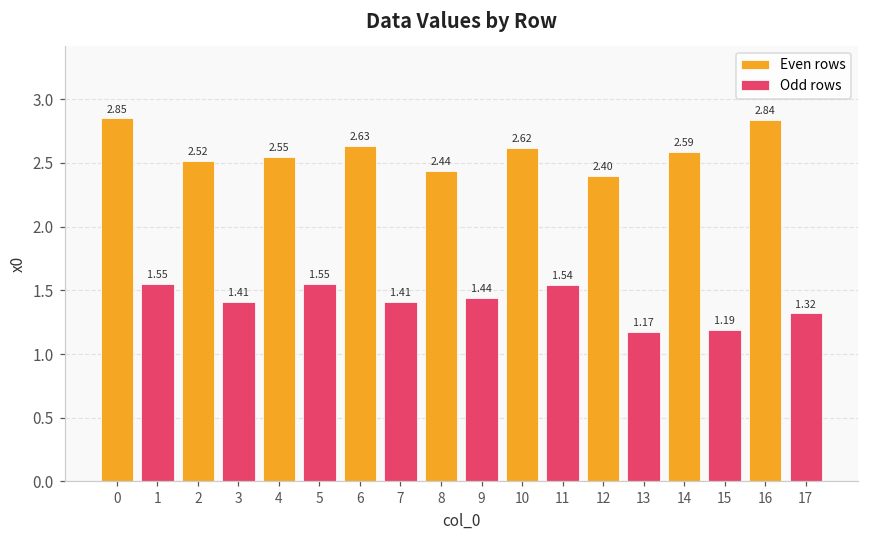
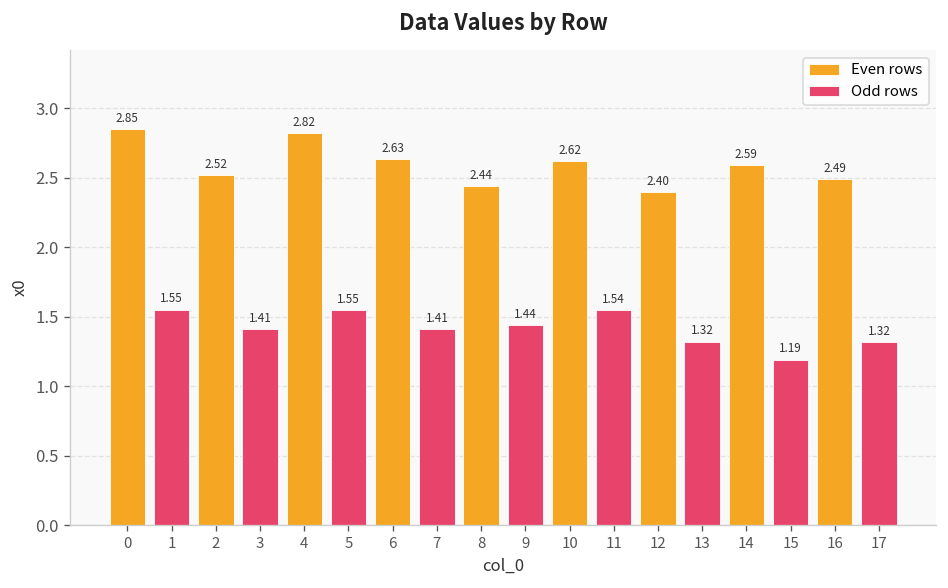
  {
    "Even rows": {
      "0": 2.85,
      "2": 2.52,
-     "4": 2.55,
+     "4": 2.82,
      "6": 2.63,
      "8": 2.44,
      "10": 2.62,
      "12": 2.40,
      "14": 2.59,
-     "16": 2.84
+     "16": 2.49
    },
    "Odd rows": {
      "1": 1.55,
      "3": 1.41,
      "5": 1.55,
      "7": 1.41,
      "9": 1.44,
      "11": 1.54,
-     "13": 1.17,
+     "13": 1.32,
      "15": 1.19,
      "17": 1.32
    }
  }
